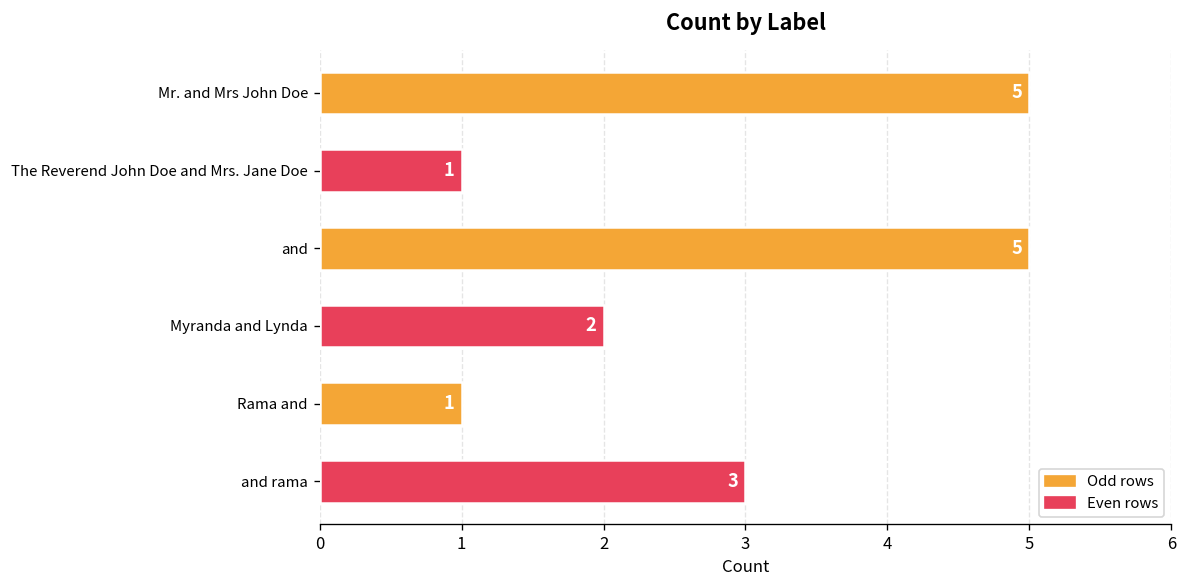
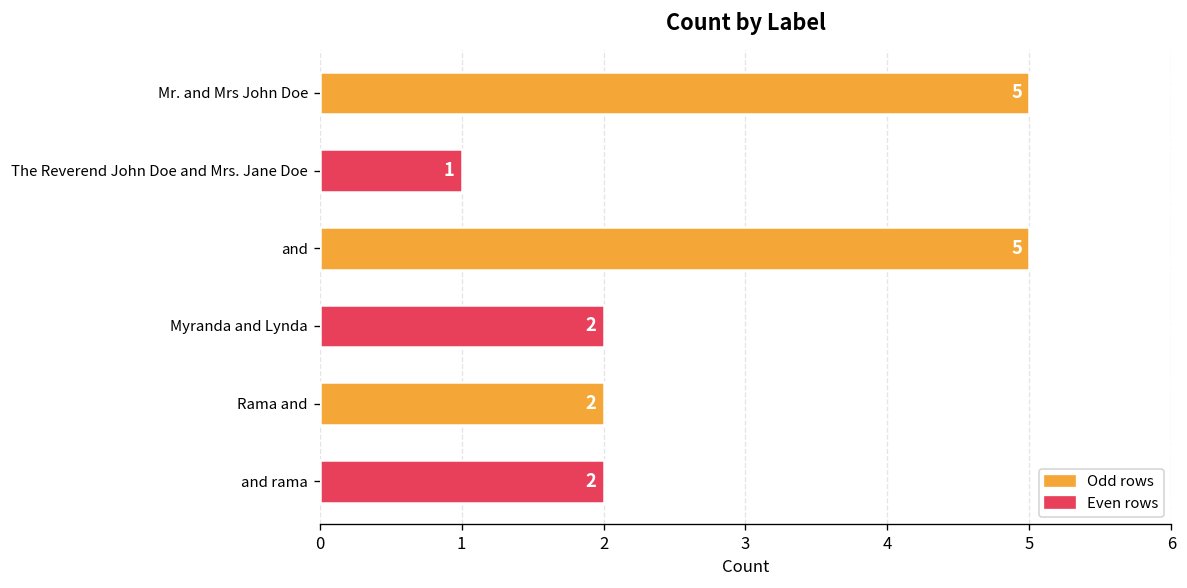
  {
    "Mr. and Mrs John Doe": 5,
    "The Reverend John Doe and Mrs. Jane Doe": 1,
    "and": 5,
    "Myranda and Lynda": 2,
-   "Rama and": 1,
-   "and rama": 3
+   "Rama and": 2,
+   "and rama": 2
  }
